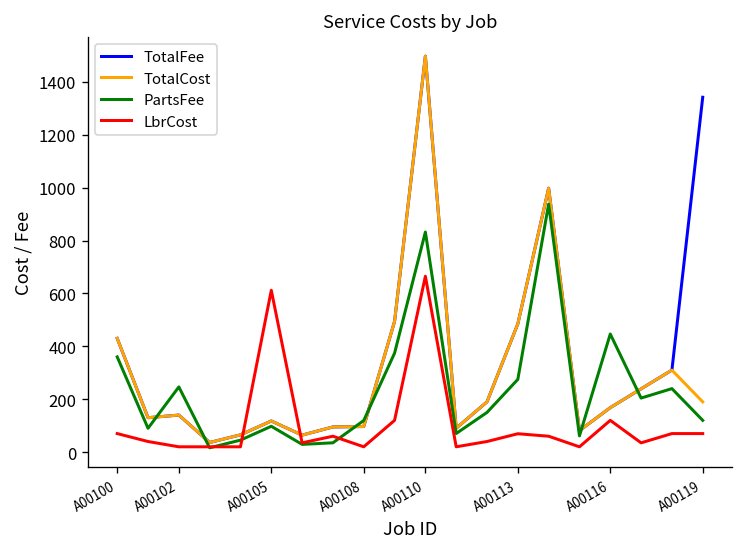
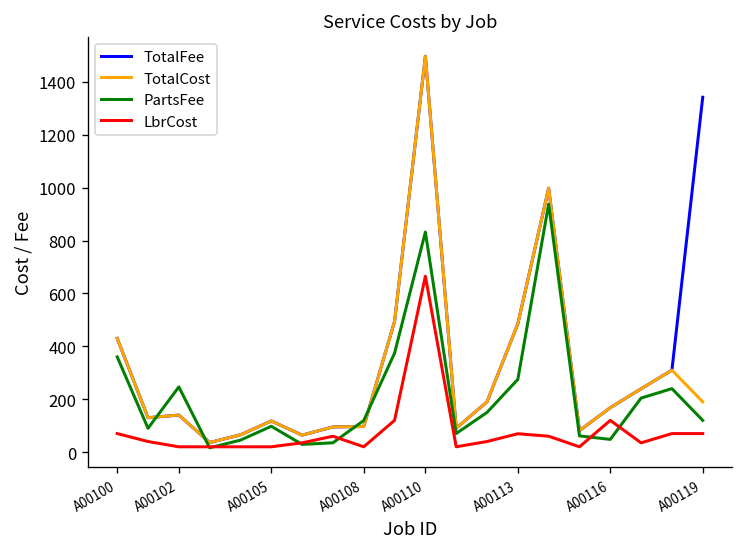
  {
    "TotalFee": {
      "A00119": 1340
    },
    "TotalCost": {
      "A00119": 190
    },
    "PartsFee": {
      "A00100": 360,
      "A00102": 250,
      "A00105": 100,
      "A00108": 120,
      "A00110": 830,
      "A00113": 280,
-     "A00116": 450,
+     "A00116": 50,
      "A00119": 120
    },
    "LbrCost": {
      "A00100": 70,
      "A00102": 20,
-     "A00105": 610,
+     "A00105": 20,
      "A00108": 20,
      "A00110": 670,
      "A00113": 70,
      "A00116": 120,
      "A00119": 70
    }
  }
